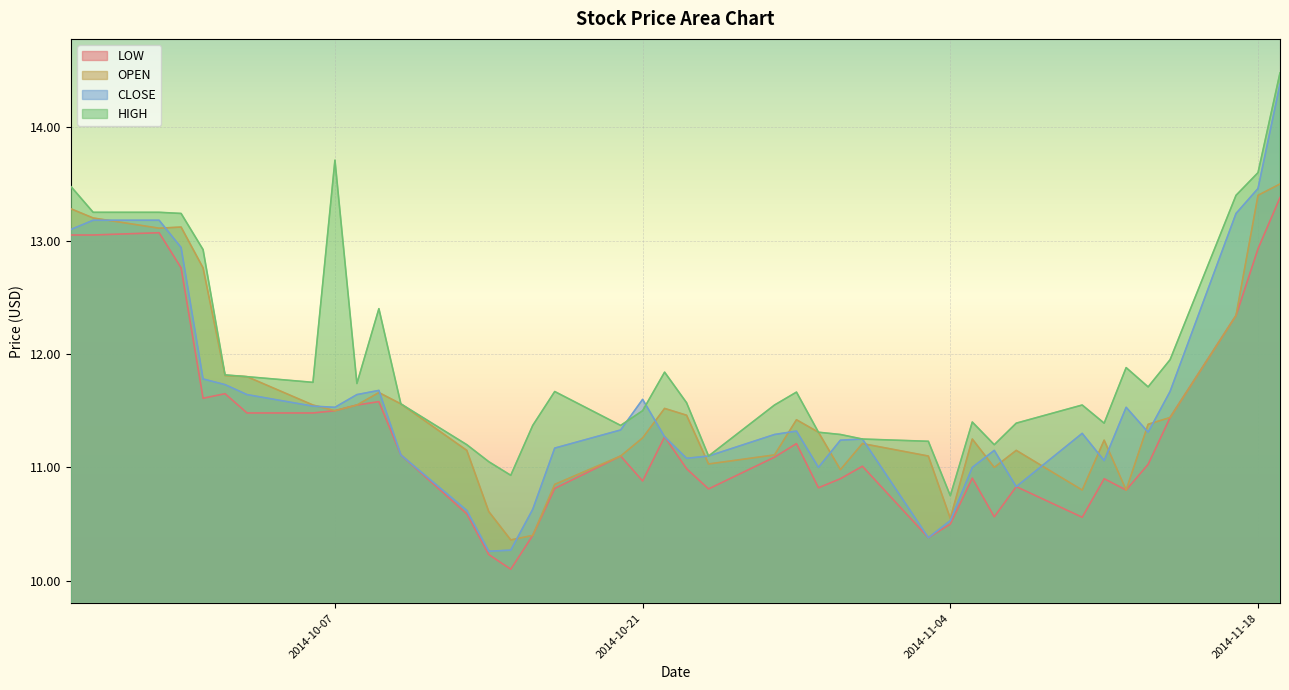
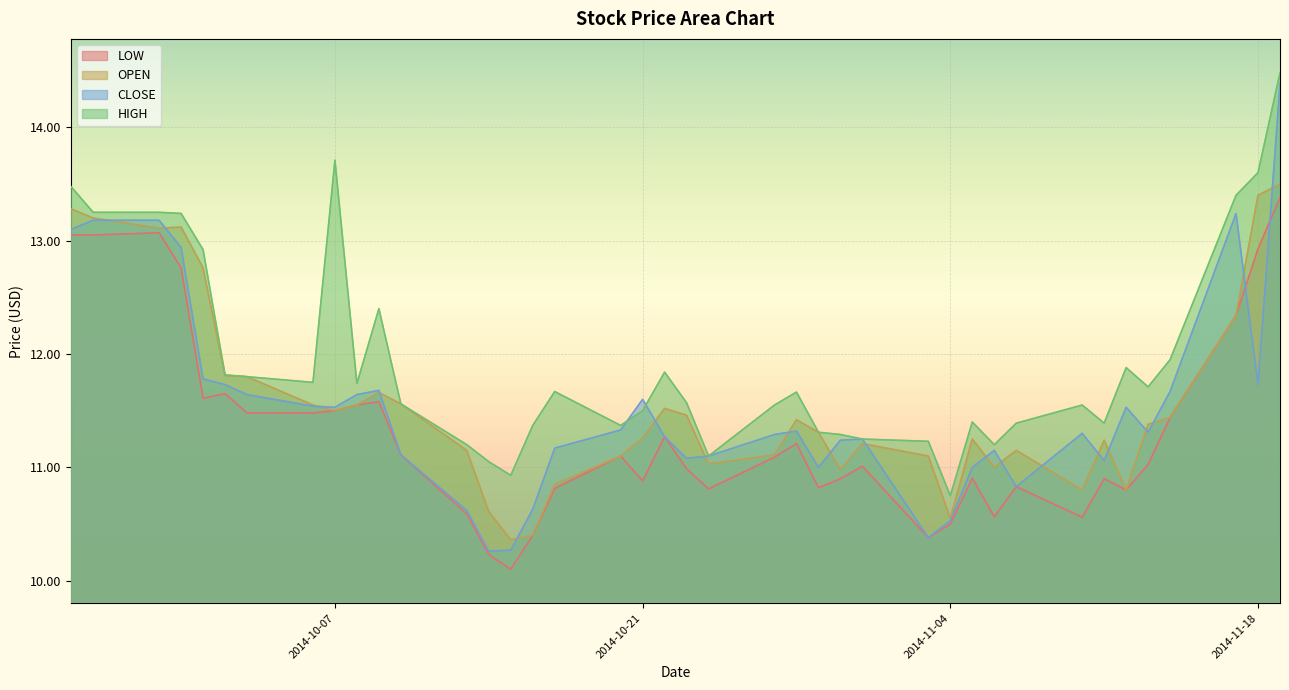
  {
    "CLOSE": {
      "2014-10-07": 11.53,
      "2014-10-21": 11.60,
-     "2014-11-18": 13.46
+     "2014-11-18": 11.73
    },
    "HIGH": {
      "2014-10-07": 13.71,
      "2014-10-21": 11.50,
      "2014-11-04": 10.75,
      "2014-11-18": 13.60
    }
  }
